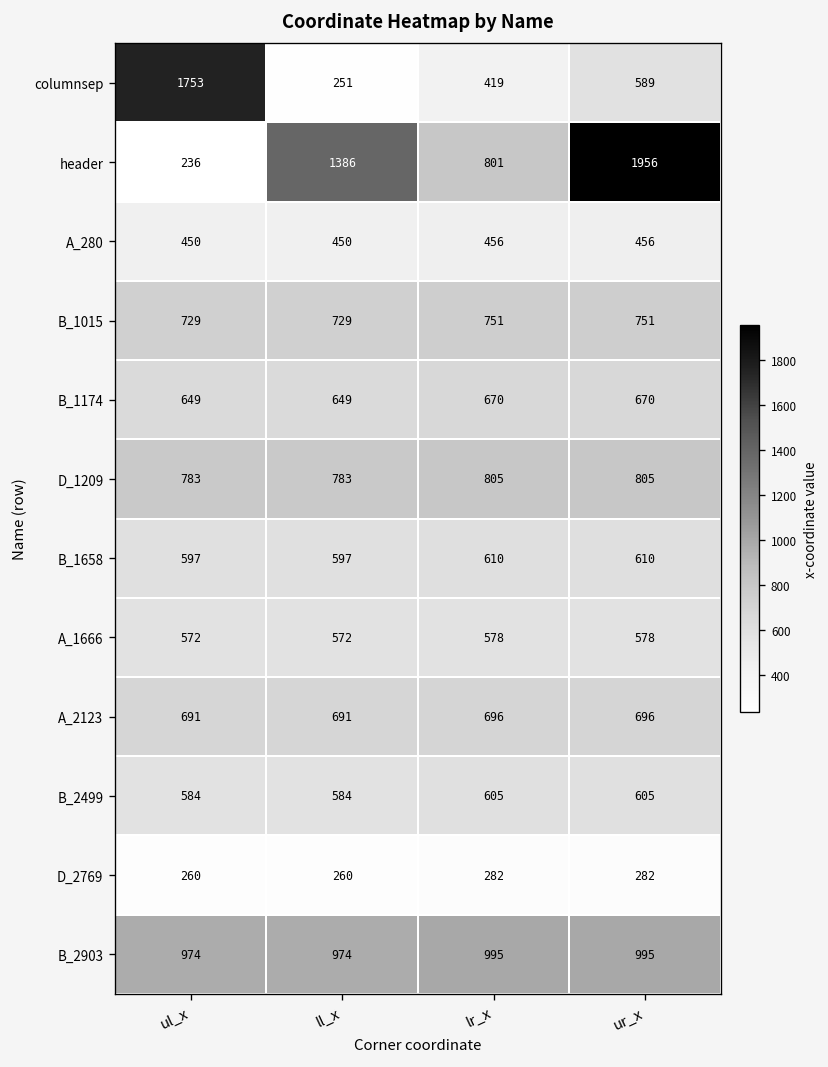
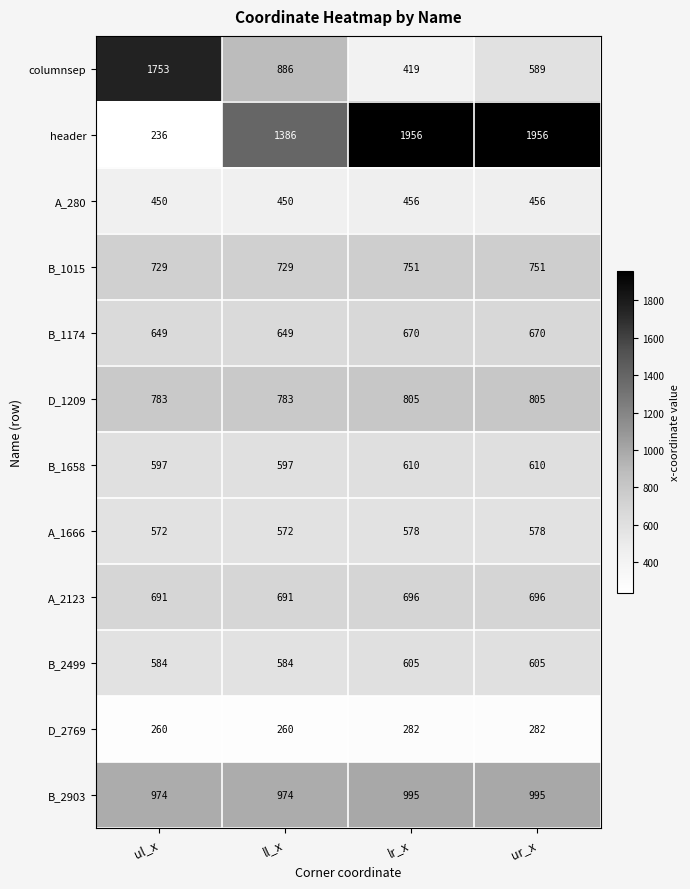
  {
    "columnsep": {
      "ul_x": 1753,
-     "ll_x": 251,
+     "ll_x": 886,
      "lr_x": 419,
      "ur_x": 589
    },
    "header": {
      "ul_x": 236,
      "ll_x": 1386,
-     "lr_x": 801,
+     "lr_x": 1956,
      "ur_x": 1956
    },
    "A_280": {
      "ul_x": 450,
      "ll_x": 450,
      "lr_x": 456,
      "ur_x": 456
    },
    "B_1015": {
      "ul_x": 729,
      "ll_x": 729,
      "lr_x": 751,
      "ur_x": 751
    },
    "B_1174": {
      "ul_x": 649,
      "ll_x": 649,
      "lr_x": 670,
      "ur_x": 670
    },
    "D_1209": {
      "ul_x": 783,
      "ll_x": 783,
      "lr_x": 805,
      "ur_x": 805
    },
    "B_1658": {
      "ul_x": 597,
      "ll_x": 597,
      "lr_x": 610,
      "ur_x": 610
    },
    "A_1666": {
      "ul_x": 572,
      "ll_x": 572,
      "lr_x": 578,
      "ur_x": 578
    },
    "A_2123": {
      "ul_x": 691,
      "ll_x": 691,
      "lr_x": 696,
      "ur_x": 696
    },
    "B_2499": {
      "ul_x": 584,
      "ll_x": 584,
      "lr_x": 605,
      "ur_x": 605
    },
    "D_2769": {
      "ul_x": 260,
      "ll_x": 260,
      "lr_x": 282,
      "ur_x": 282
    },
    "B_2903": {
      "ul_x": 974,
      "ll_x": 974,
      "lr_x": 995,
      "ur_x": 995
    }
  }
